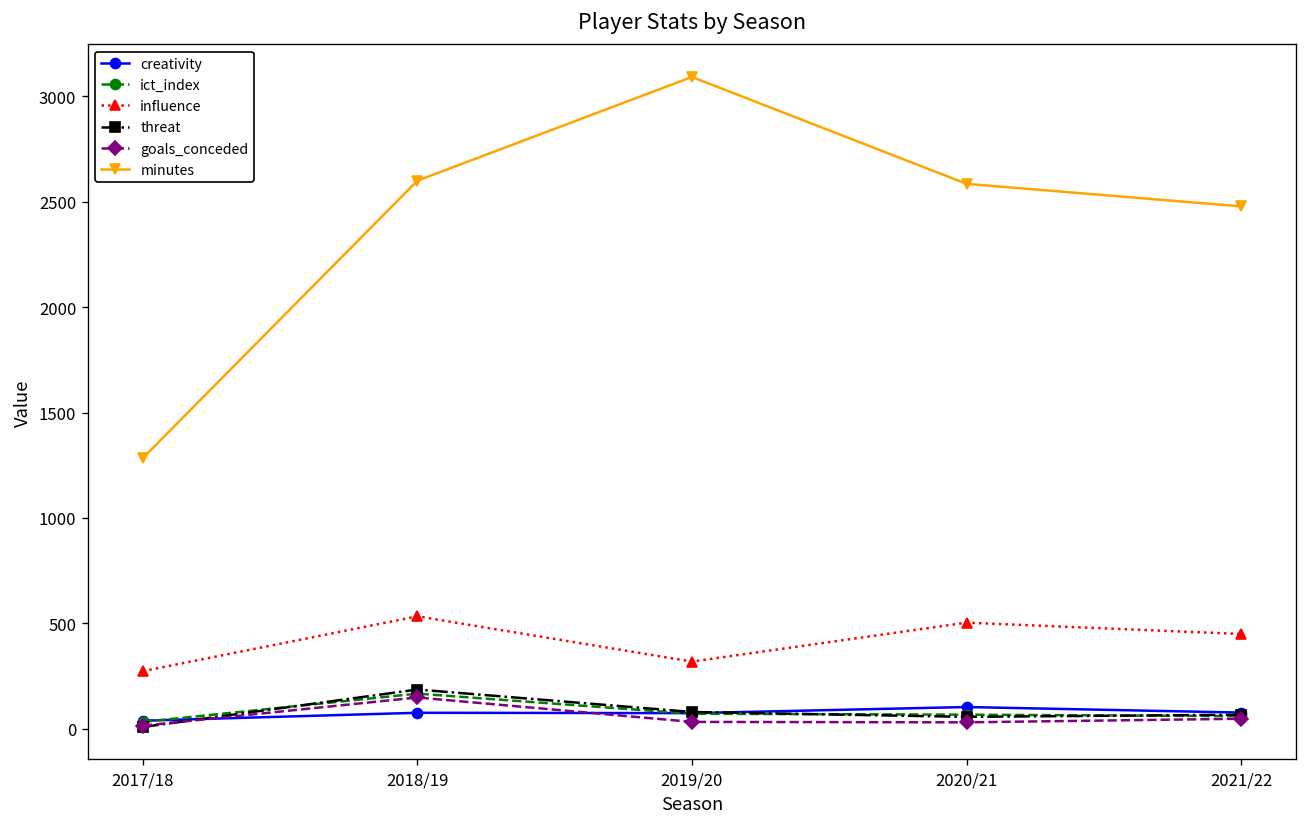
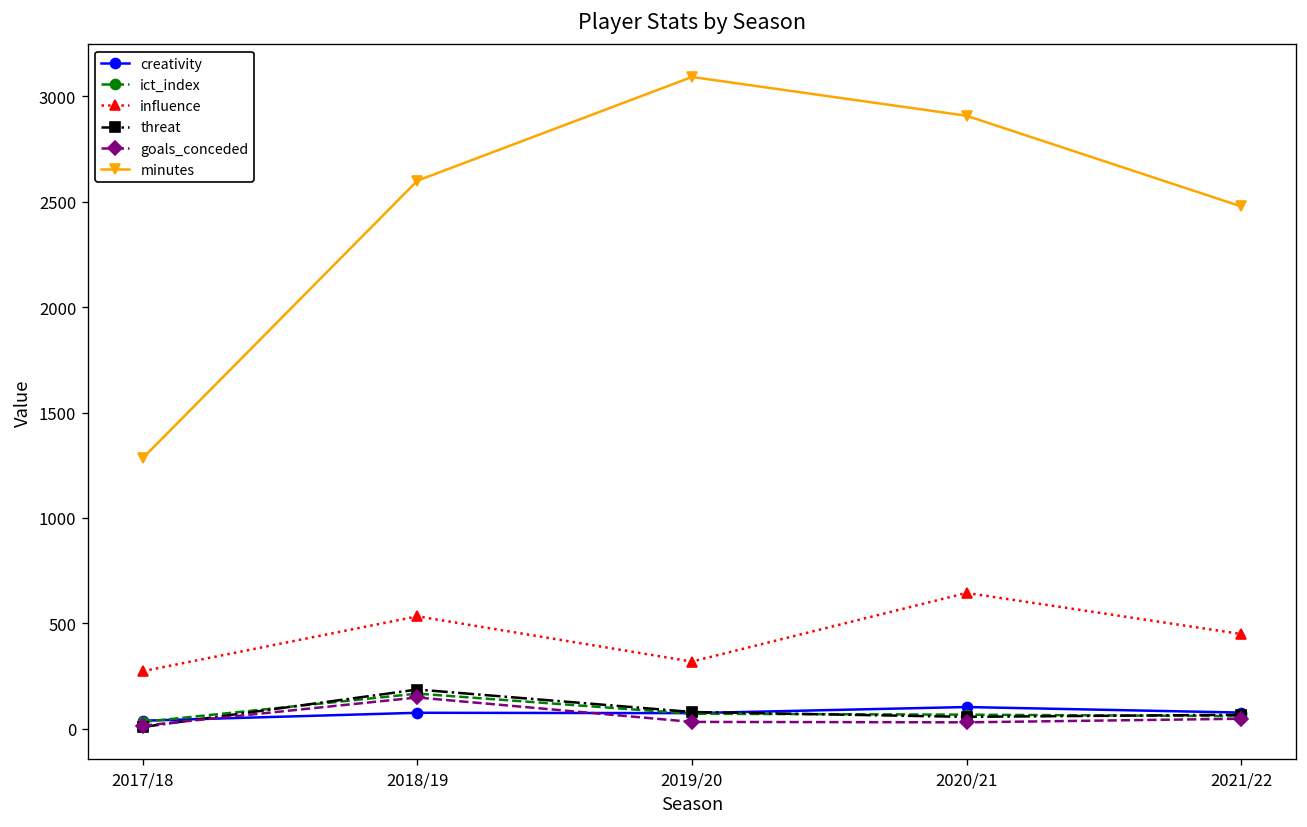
  {
    "creativity": {
      "2018/19": 80,
      "2020/21": 100
    },
    "ict_index": {
      "2018/19": 170
    },
    "influence": {
      "2017/18": 270,
      "2018/19": 530,
      "2019/20": 320,
-     "2020/21": 500,
+     "2020/21": 640,
      "2021/22": 450
    },
    "threat": {
      "2018/19": 190
    },
    "goals_conceded": {
      "2018/19": 150,
      "2019/20": 30,
      "2020/21": 30
    },
    "minutes": {
      "2017/18": 1280,
      "2018/19": 2600,
      "2019/20": 3090,
-     "2020/21": 2590,
+     "2020/21": 2910,
      "2021/22": 2480
    }
  }
